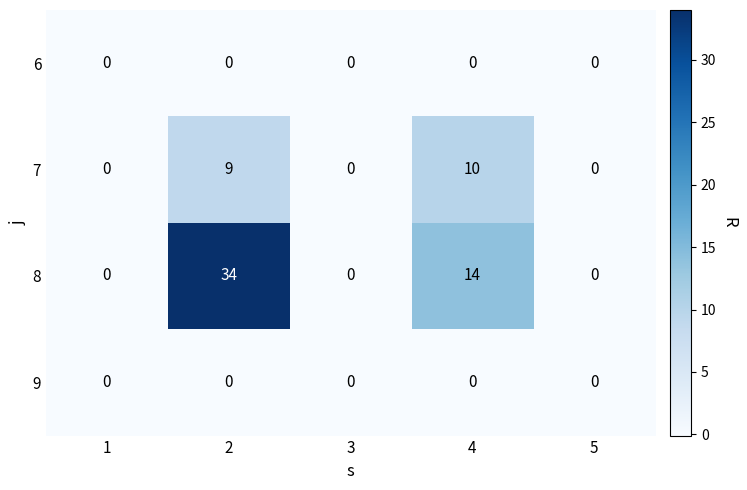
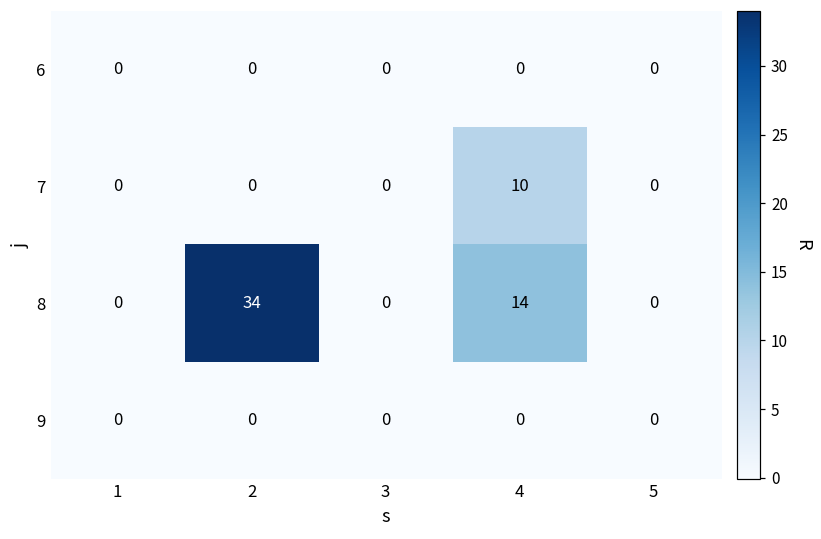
  {
    "6": {
      "1": 0,
      "2": 0,
      "3": 0,
      "4": 0,
      "5": 0
    },
    "7": {
      "1": 0,
-     "2": 9,
+     "2": 0,
      "3": 0,
      "4": 10,
      "5": 0
    },
    "8": {
      "1": 0,
      "2": 34,
      "3": 0,
      "4": 14,
      "5": 0
    },
    "9": {
      "1": 0,
      "2": 0,
      "3": 0,
      "4": 0,
      "5": 0
    }
  }
